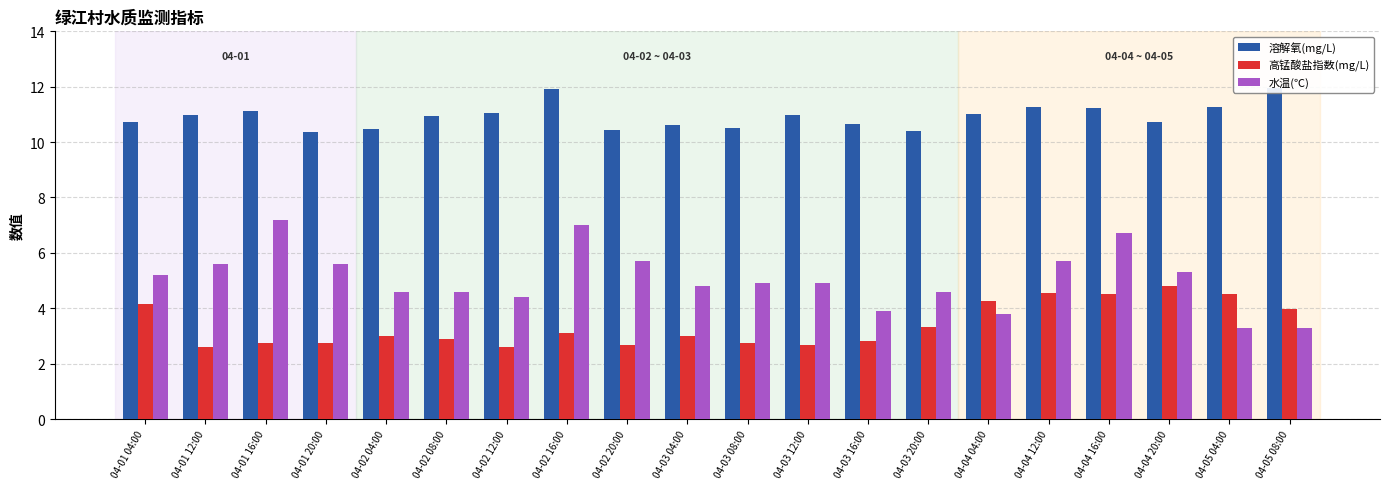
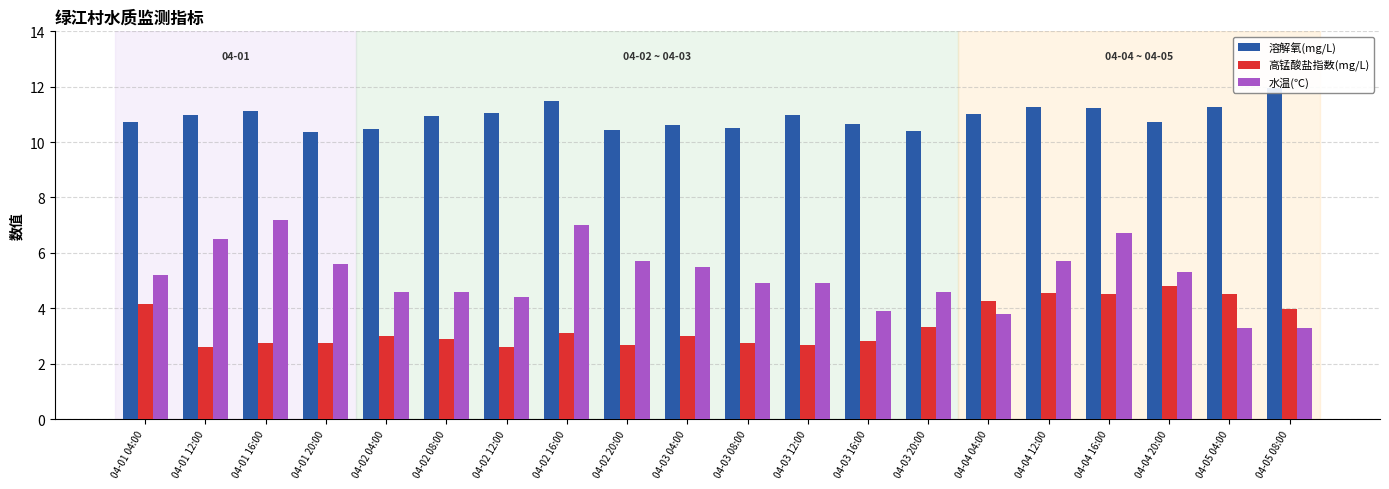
  {
    "溶解氧(mg/L)": {
      "04-01 04:00": 10.7,
      "04-01 12:00": 11.0,
      "04-01 16:00": 11.1,
      "04-01 20:00": 10.4,
      "04-02 04:00": 10.5,
      "04-02 08:00": 10.9,
      "04-02 12:00": 11.1,
-     "04-02 16:00": 11.9,
+     "04-02 16:00": 11.5,
      "04-02 20:00": 10.4,
      "04-03 04:00": 10.6,
      "04-03 08:00": 10.5,
      "04-03 12:00": 11.0,
      "04-03 16:00": 10.7,
      "04-03 20:00": 10.4,
      "04-04 04:00": 11.0,
      "04-04 12:00": 11.3,
      "04-04 16:00": 11.2,
      "04-04 20:00": 10.7,
      "04-05 04:00": 11.3
    },
    "高锰酸盐指数(mg/L)": {
      "04-01 04:00": 4.2,
      "04-01 12:00": 2.6,
      "04-01 16:00": 2.7,
      "04-01 20:00": 2.8,
      "04-02 04:00": 3.0,
      "04-02 08:00": 2.9,
      "04-02 12:00": 2.6,
      "04-02 16:00": 3.1,
      "04-02 20:00": 2.7,
      "04-03 04:00": 3.0,
      "04-03 08:00": 2.7,
      "04-03 12:00": 2.7,
      "04-03 16:00": 2.8,
      "04-03 20:00": 3.3,
      "04-04 04:00": 4.3,
      "04-04 12:00": 4.6,
      "04-04 16:00": 4.5,
      "04-04 20:00": 4.8,
      "04-05 04:00": 4.5,
      "04-05 08:00": 4.0
    },
    "水温(℃)": {
      "04-01 04:00": 5.2,
-     "04-01 12:00": 5.6,
+     "04-01 12:00": 6.5,
      "04-01 16:00": 7.2,
      "04-01 20:00": 5.6,
      "04-02 04:00": 4.6,
      "04-02 08:00": 4.6,
      "04-02 12:00": 4.4,
      "04-02 16:00": 7.0,
      "04-02 20:00": 5.7,
-     "04-03 04:00": 4.8,
+     "04-03 04:00": 5.5,
      "04-03 08:00": 4.9,
      "04-03 12:00": 4.9,
      "04-03 16:00": 3.9,
      "04-03 20:00": 4.6,
      "04-04 04:00": 3.8,
      "04-04 12:00": 5.7,
      "04-04 16:00": 6.7,
      "04-04 20:00": 5.3,
      "04-05 04:00": 3.3,
      "04-05 08:00": 3.3
    }
  }
